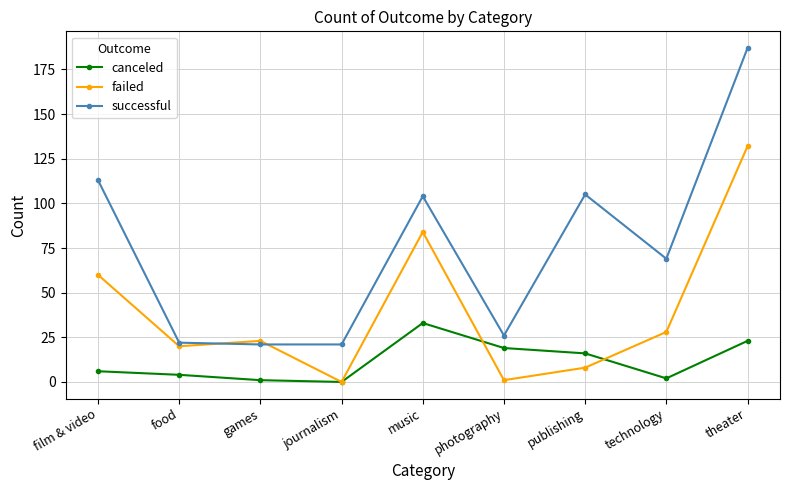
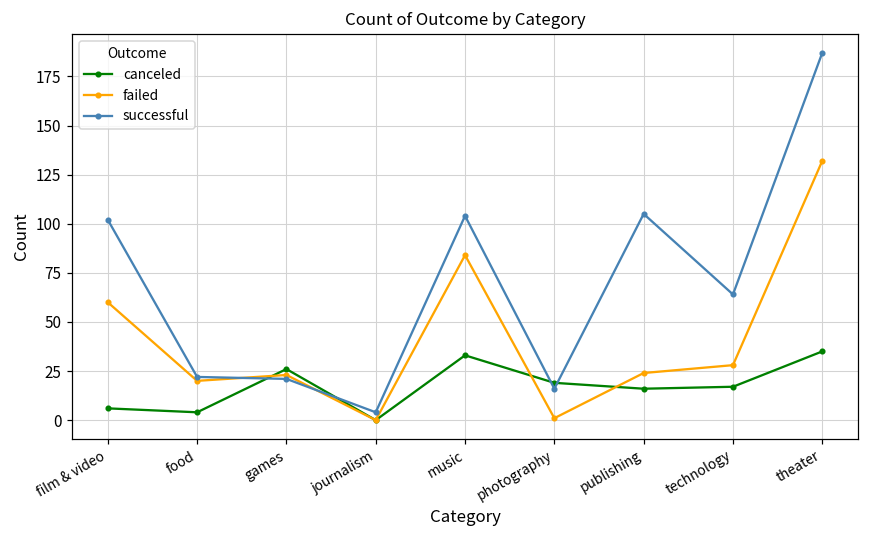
  {
    "canceled": {
      "film & video": 6,
      "food": 4,
-     "games": 1,
+     "games": 26,
      "music": 33,
      "photography": 19,
      "publishing": 16,
-     "technology": 2,
-     "theater": 23
+     "technology": 17,
+     "theater": 35
    },
    "failed": {
      "film & video": 60,
      "food": 20,
      "games": 23,
      "music": 84,
      "photography": 1,
-     "publishing": 8,
+     "publishing": 24,
      "technology": 28,
      "theater": 132
    },
    "successful": {
-     "film & video": 113,
+     "film & video": 102,
      "food": 22,
      "games": 21,
-     "journalism": 21,
+     "journalism": 4,
      "music": 104,
-     "photography": 26,
+     "photography": 16,
      "publishing": 105,
-     "technology": 69,
+     "technology": 64,
      "theater": 187
    }
  }
